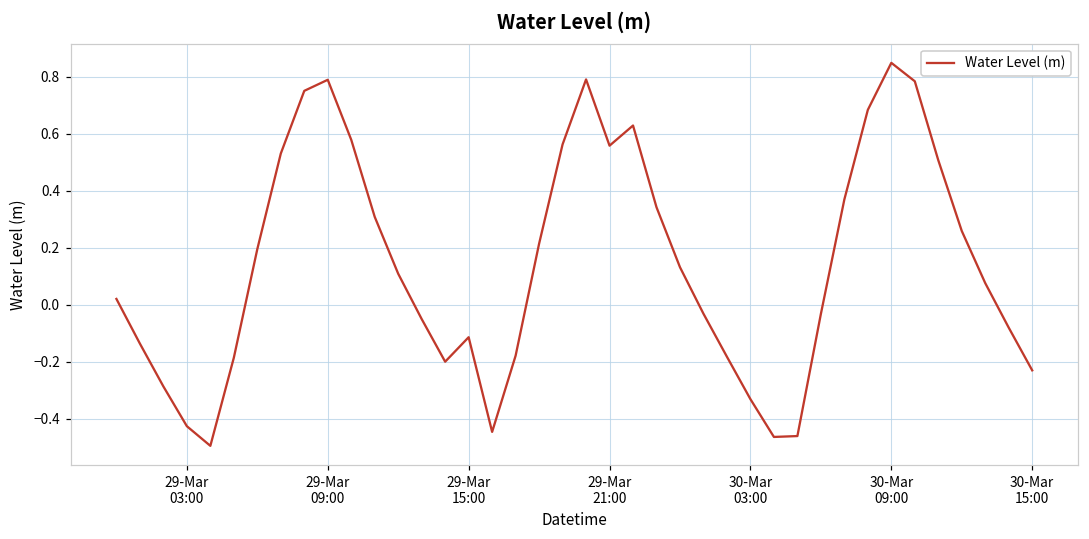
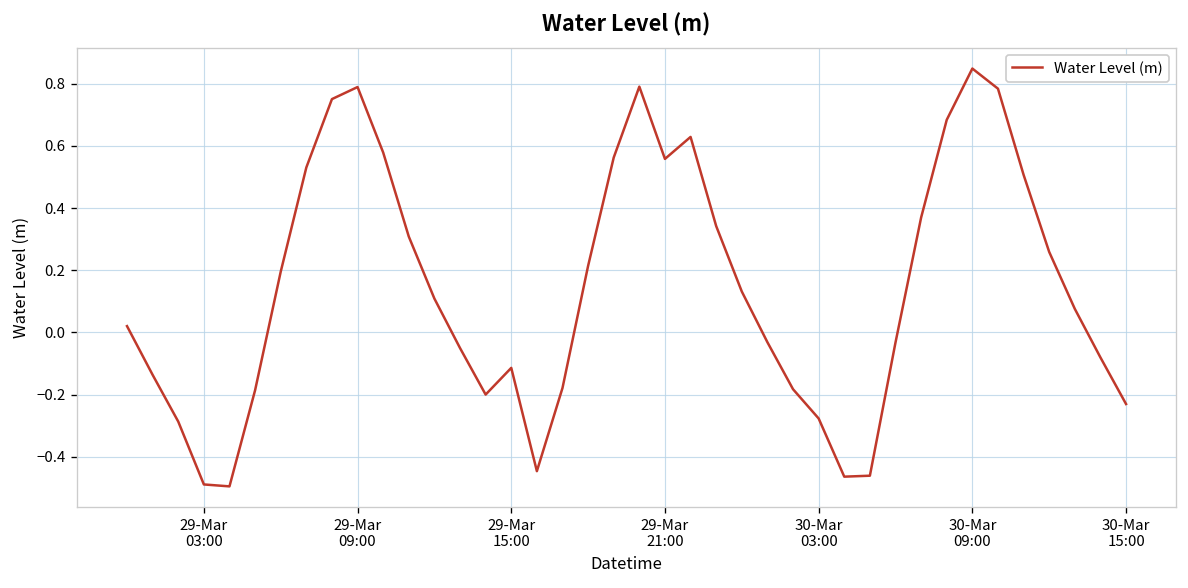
  {
-   "29-Mar 03:00": -0.43,
+   "29-Mar 03:00": -0.49,
    "29-Mar 09:00": 0.79,
    "29-Mar 15:00": -0.11,
    "29-Mar 21:00": 0.56,
-   "30-Mar 03:00": -0.33,
+   "30-Mar 03:00": -0.28,
    "30-Mar 09:00": 0.85,
    "30-Mar 15:00": -0.23
  }
